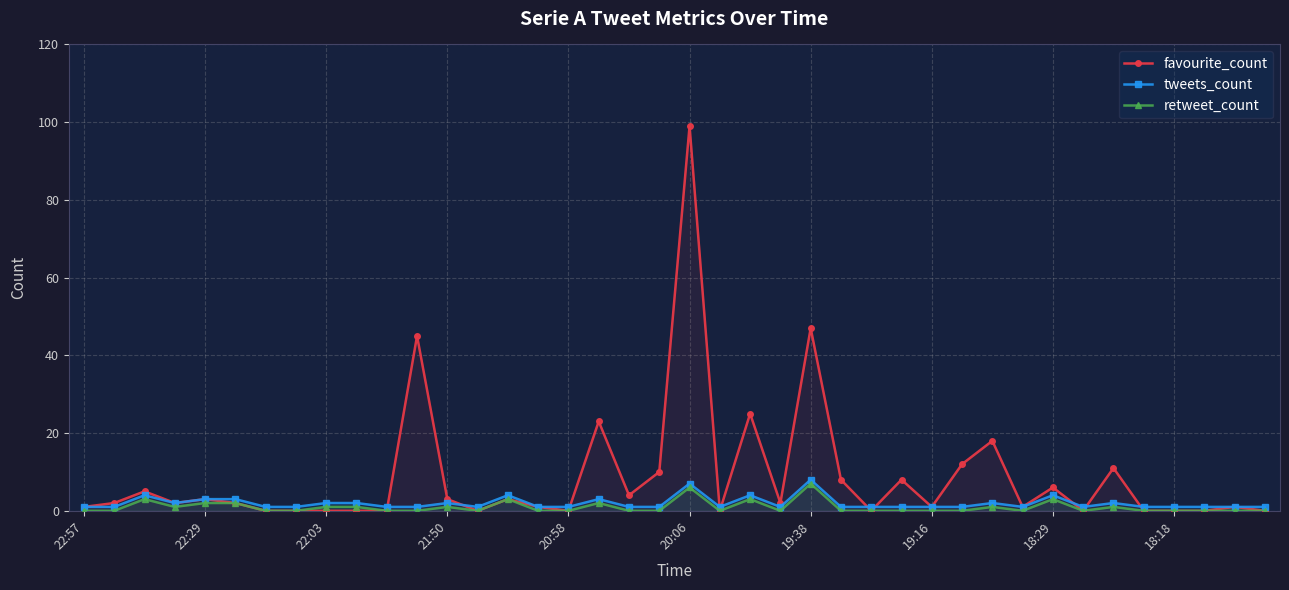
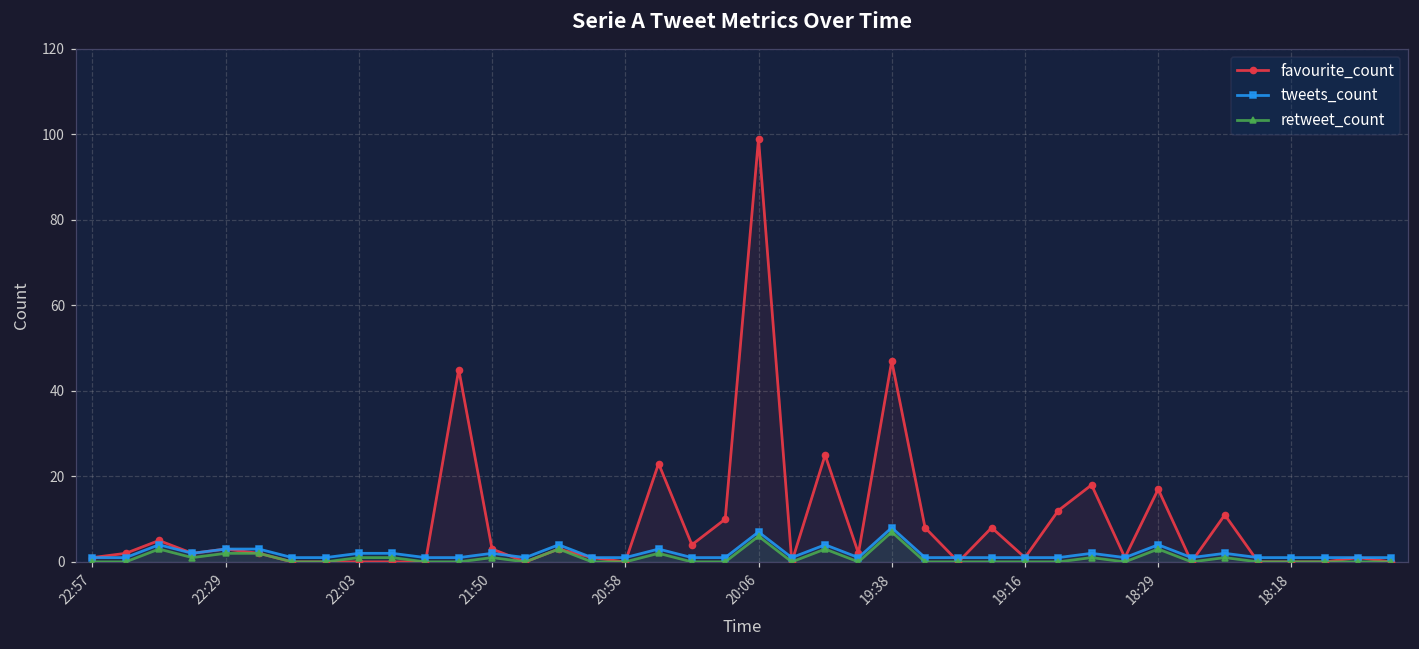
  {
    "favourite_count": {
      "22:03": 0,
      "21:50": 3,
      "20:06": 99,
-     "18:29": 6
+     "18:29": 17
    },
    "tweets_count": {
      "22:03": 2,
      "21:50": 2,
      "20:58": 1,
      "20:06": 7,
      "18:29": 4,
      "18:18": 1
    },
    "retweet_count": {
      "22:57": 0,
      "22:29": 2,
      "22:03": 1,
      "21:50": 1,
      "20:06": 6,
      "19:16": 0,
      "18:29": 3
    }
  }
